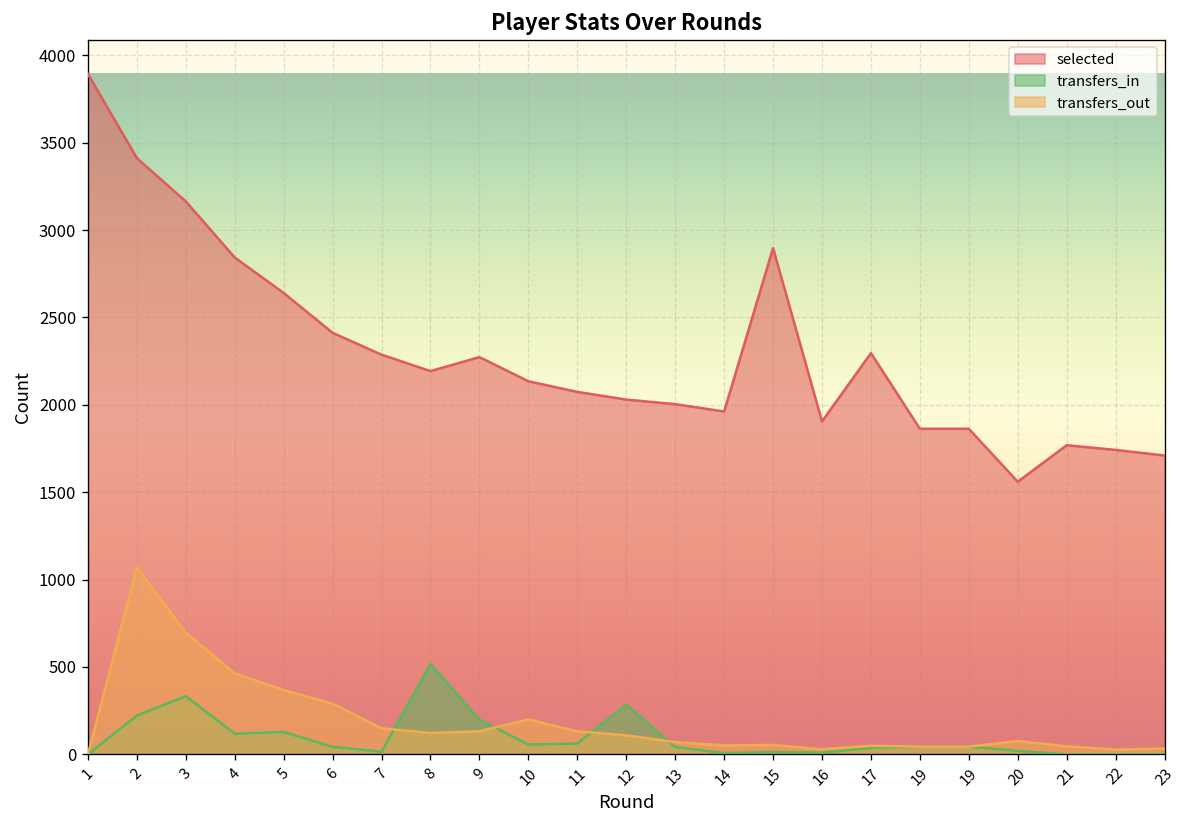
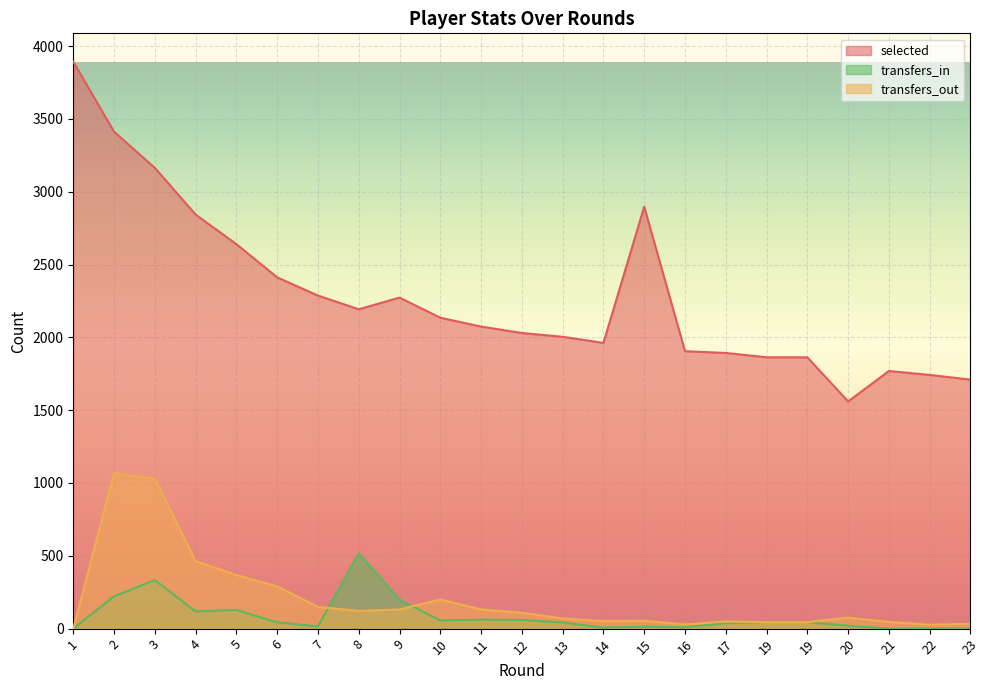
  {
    "selected": {
      "1": 3890,
      "2": 3410,
      "3": 3160,
      "4": 2840,
      "5": 2640,
      "6": 2410,
      "7": 2290,
      "8": 2190,
      "9": 2270,
      "10": 2140,
      "11": 2070,
      "12": 2030,
      "13": 2000,
      "14": 1960,
      "15": 2900,
      "16": 1910,
-     "17": 2300,
+     "17": 1890,
      "20": 1560,
      "21": 1770,
      "22": 1740,
      "23": 1710
    },
    "transfers_in": {
      "2": 220,
      "3": 330,
      "4": 120,
      "5": 130,
      "6": 40,
      "7": 20,
      "8": 520,
      "9": 200,
      "10": 60,
      "11": 60,
-     "12": 280,
+     "12": 60,
      "13": 40,
      "14": 10,
      "15": 10,
      "16": 10,
      "20": 20,
      "21": 0,
      "22": 0,
      "23": 0
    },
    "transfers_out": {
      "2": 1070,
-     "3": 700,
+     "3": 1030,
      "4": 460,
      "5": 370,
      "6": 290,
      "7": 150,
      "8": 120,
      "9": 130,
      "10": 200,
      "11": 130,
      "12": 110,
      "13": 70,
      "14": 50,
      "15": 50,
      "16": 30,
      "20": 80,
      "21": 50,
      "22": 30,
      "23": 30
    }
  }
